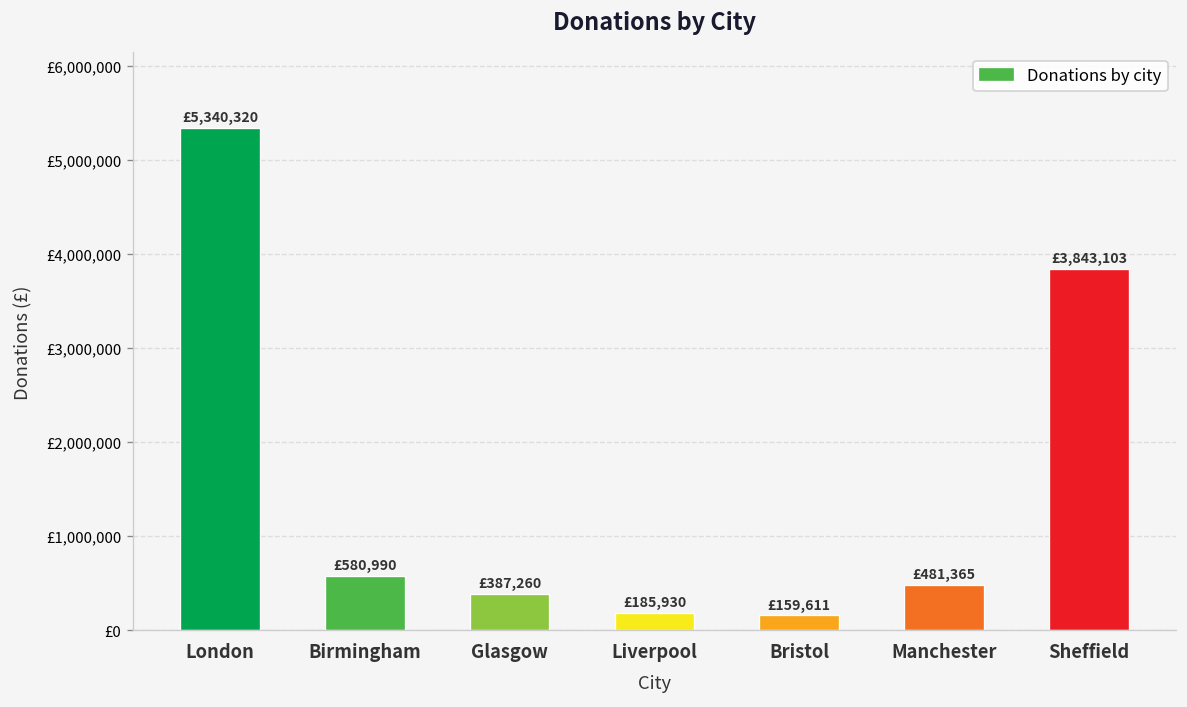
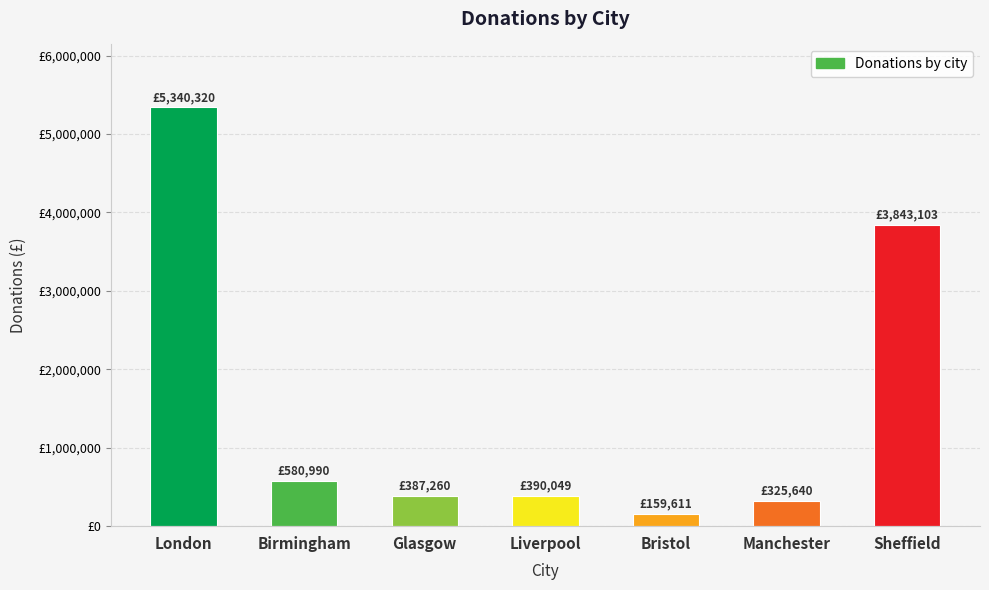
  {
    "London": "£5,340,320",
    "Birmingham": "£580,990",
    "Glasgow": "£387,260",
-   "Liverpool": "£185,930",
+   "Liverpool": "£390,049",
    "Bristol": "£159,611",
-   "Manchester": "£481,365",
+   "Manchester": "£325,640",
    "Sheffield": "£3,843,103"
  }
